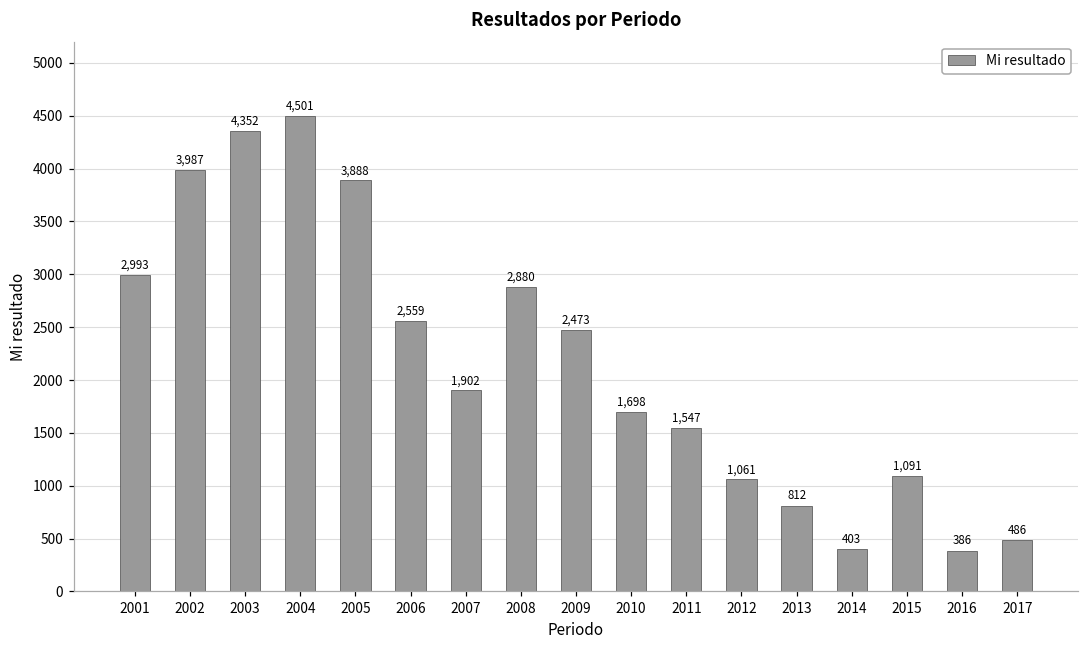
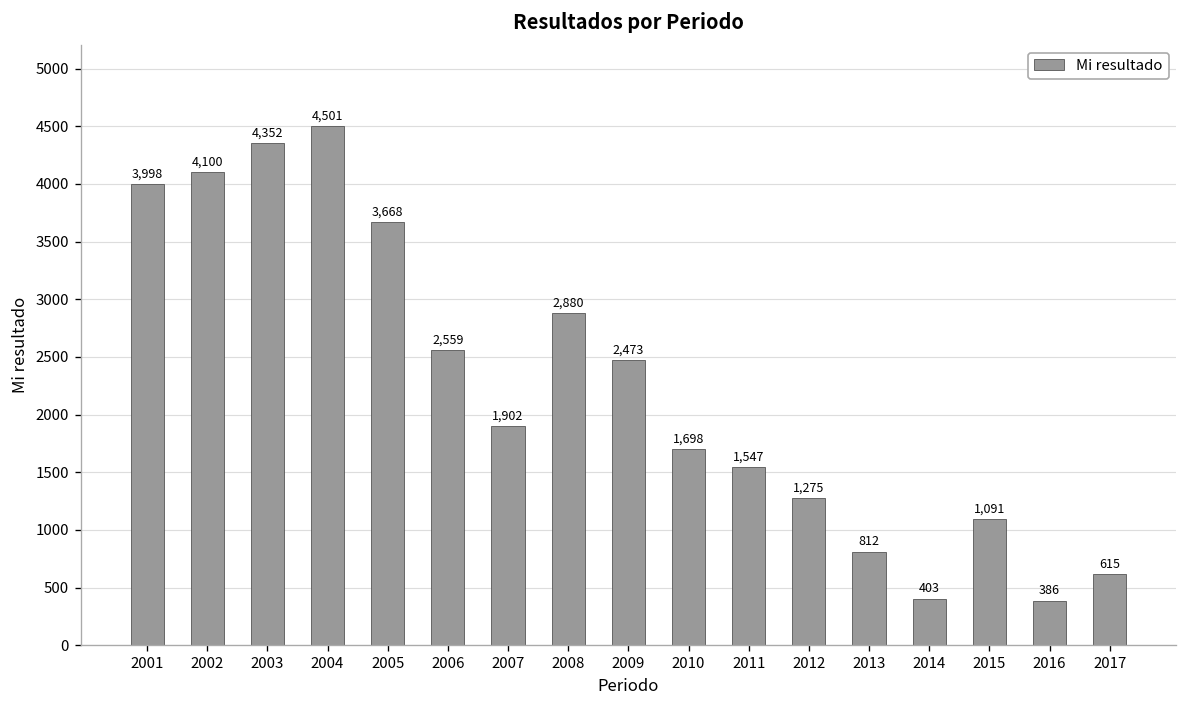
  {
-   "2001": "2,993",
-   "2002": "3,987",
+   "2001": "3,998",
+   "2002": "4,100",
    "2003": "4,352",
    "2004": "4,501",
-   "2005": "3,888",
+   "2005": "3,668",
    "2006": "2,559",
    "2007": "1,902",
    "2008": "2,880",
    "2009": "2,473",
    "2010": "1,698",
    "2011": "1,547",
-   "2012": "1,061",
+   "2012": "1,275",
    "2013": "812",
    "2014": "403",
    "2015": "1,091",
    "2016": "386",
-   "2017": "486"
+   "2017": "615"
  }
